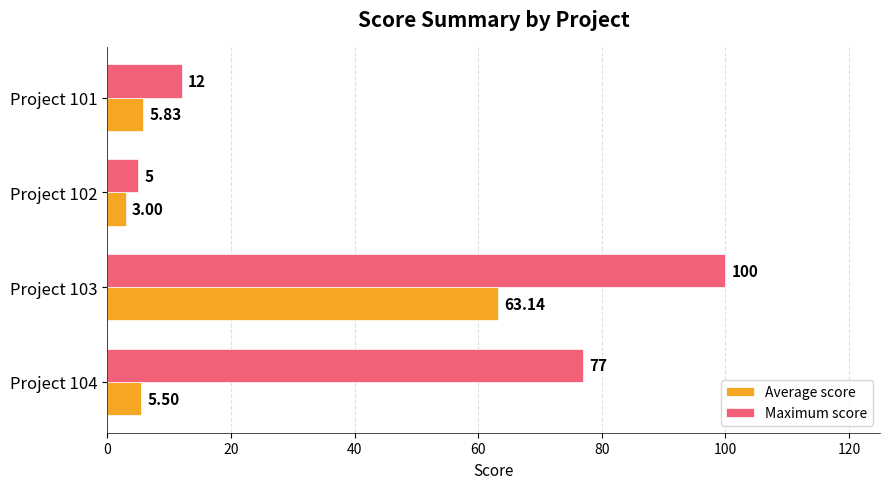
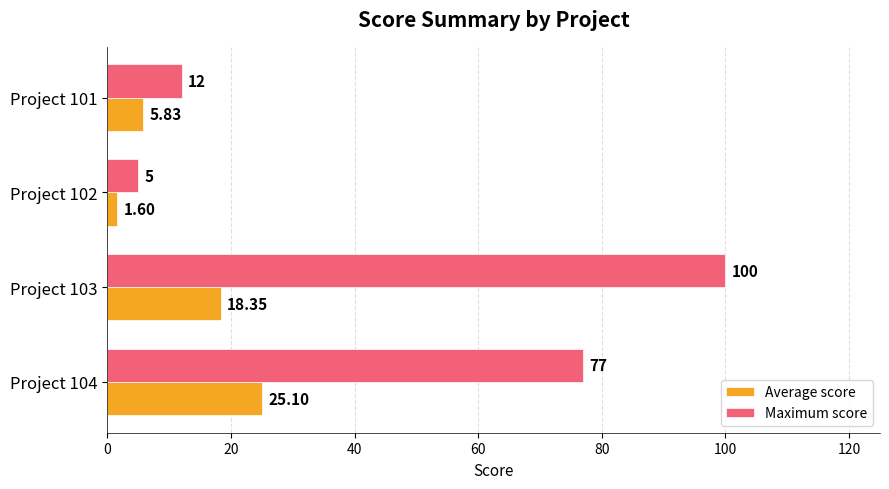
  {
    "Average score": {
      "Project 101": 5.83,
-     "Project 102": 3.00,
-     "Project 103": 63.14,
-     "Project 104": 5.50
+     "Project 102": 1.60,
+     "Project 103": 18.35,
+     "Project 104": 25.10
    },
    "Maximum score": {
      "Project 101": 12,
      "Project 102": 5,
      "Project 103": 100,
      "Project 104": 77
    }
  }
